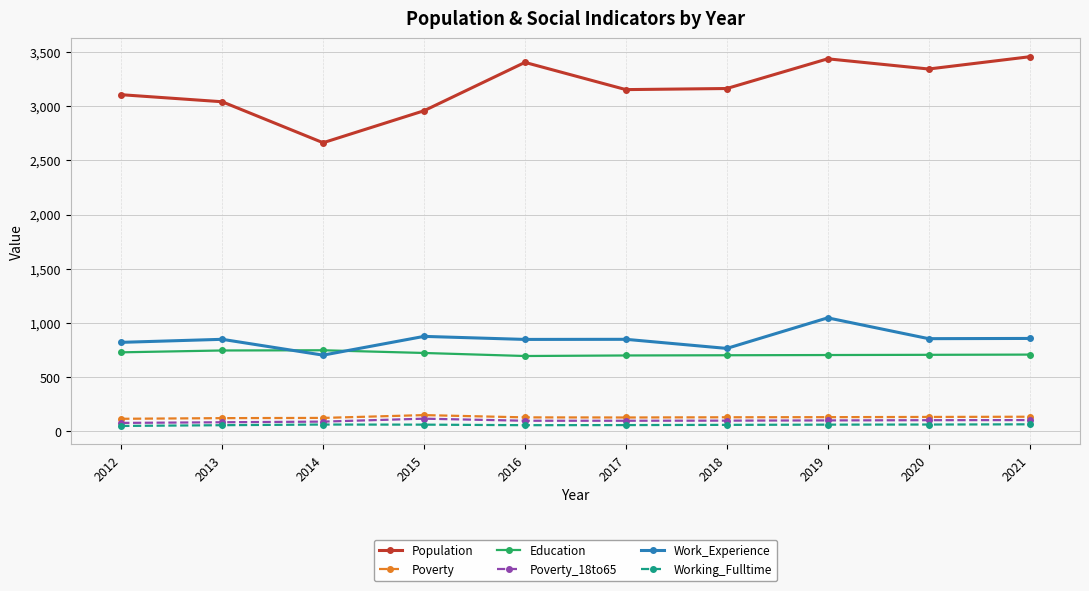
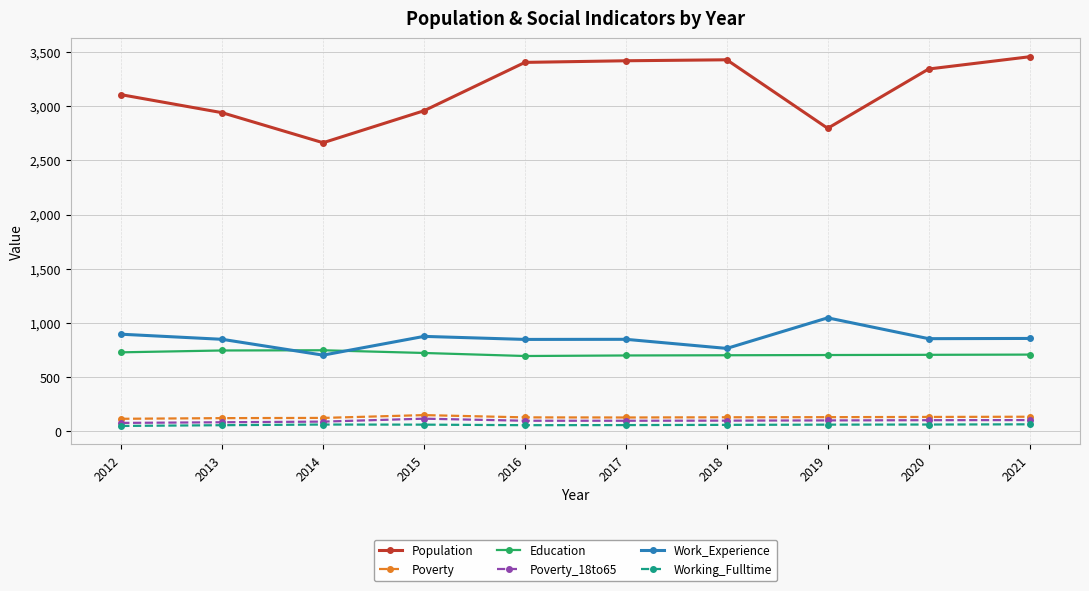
  {
    "Population": {
      "2012": "3,110",
-     "2013": "3,040",
+     "2013": "2,940",
      "2014": "2,660",
      "2015": "2,960",
      "2016": "3,400",
-     "2017": "3,150",
-     "2018": "3,160",
-     "2019": "3,440",
+     "2017": "3,420",
+     "2018": "3,430",
+     "2019": "2,800",
      "2020": "3,340",
      "2021": "3,460"
    },
    "Poverty": {
      "2012": "120",
      "2013": "120",
      "2014": "120",
      "2015": "150",
      "2016": "130",
      "2017": "130",
      "2018": "130",
      "2019": "130",
      "2020": "130",
      "2021": "140"
    },
    "Poverty_18to65": {
      "2012": "80",
      "2013": "80",
      "2014": "90",
      "2015": "120",
      "2016": "100",
      "2017": "100",
      "2018": "100",
      "2019": "100",
      "2020": "100",
      "2021": "100"
    },
    "Work_Experience": {
-     "2012": "820",
+     "2012": "900",
      "2013": "850",
      "2014": "700",
      "2015": "880",
      "2016": "850",
      "2017": "850",
      "2018": "770",
      "2019": "1,050",
      "2020": "860",
      "2021": "860"
    }
  }
